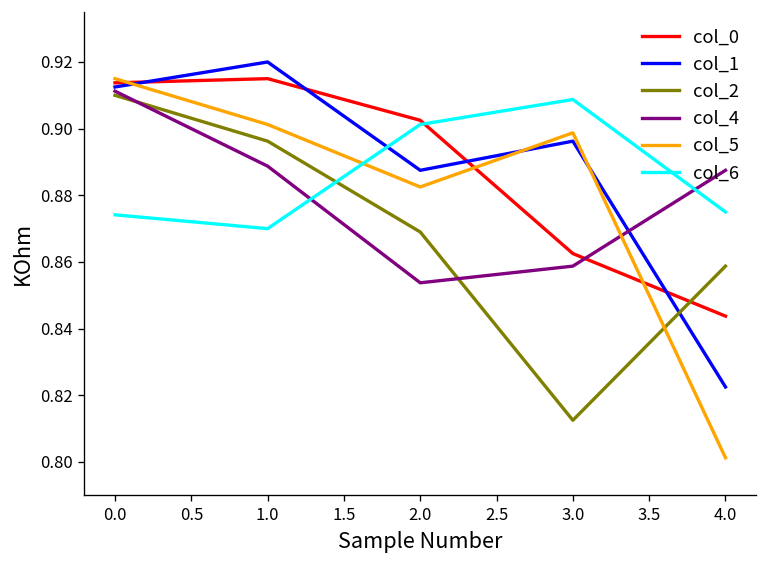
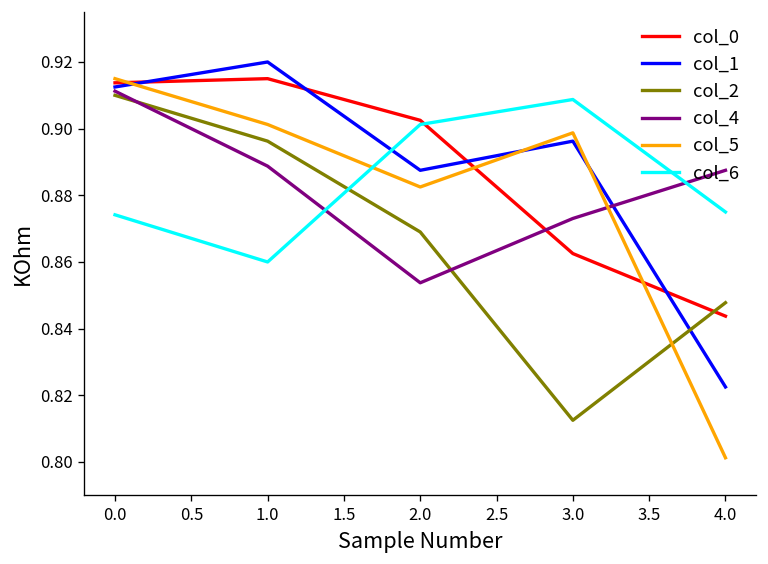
  {
    "col_0": {
      "0.0": 0.914,
      "1.0": 0.915,
      "2.0": 0.903,
      "3.0": 0.863,
      "4.0": 0.844
    },
    "col_1": {
      "0.0": 0.913,
      "1.0": 0.920,
      "2.0": 0.888,
      "3.0": 0.896,
      "4.0": 0.823
    },
    "col_2": {
      "0.0": 0.910,
      "1.0": 0.896,
      "2.0": 0.869,
      "3.0": 0.813,
-     "4.0": 0.859
+     "4.0": 0.848
    },
    "col_4": {
      "0.0": 0.911,
      "1.0": 0.889,
      "2.0": 0.854,
-     "3.0": 0.859,
+     "3.0": 0.873,
      "4.0": 0.888
    },
    "col_5": {
      "0.0": 0.915,
      "1.0": 0.901,
      "2.0": 0.883,
      "3.0": 0.899,
      "4.0": 0.801
    },
    "col_6": {
      "0.0": 0.874,
-     "1.0": 0.87,
+     "1.0": 0.86,
      "2.0": 0.901,
      "3.0": 0.909,
      "4.0": 0.875
    }
  }
